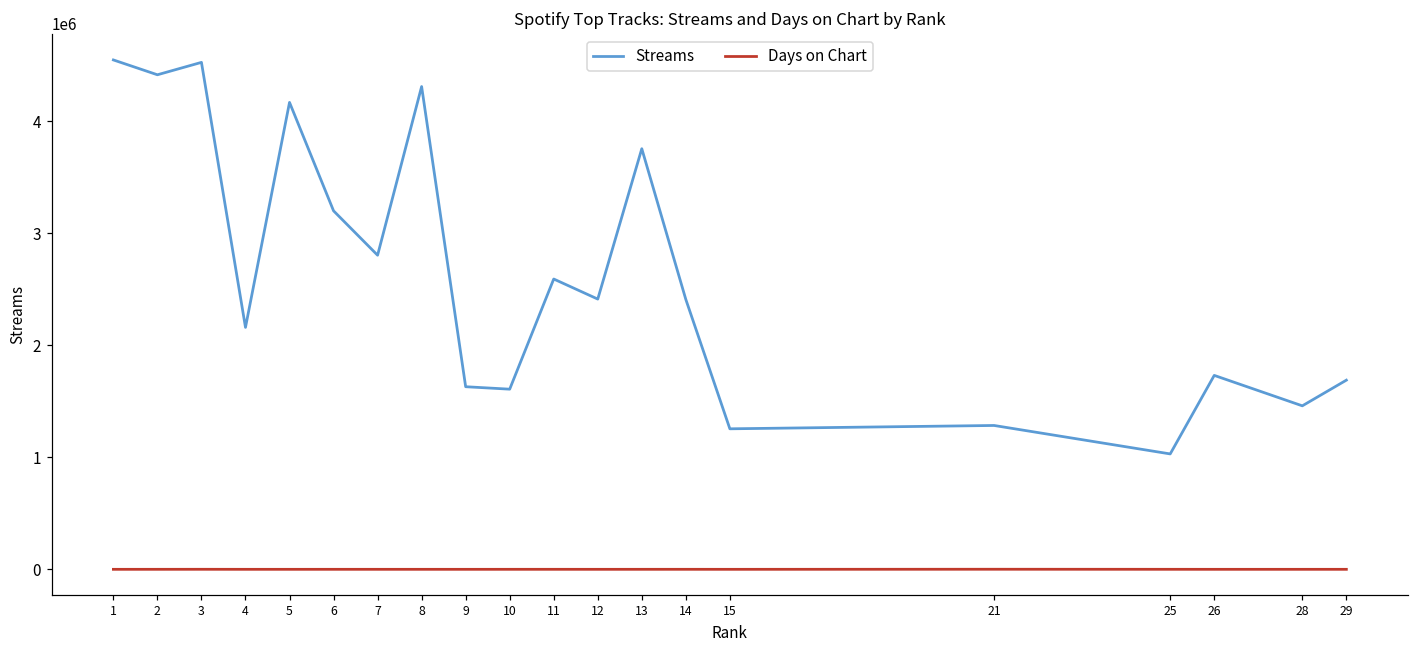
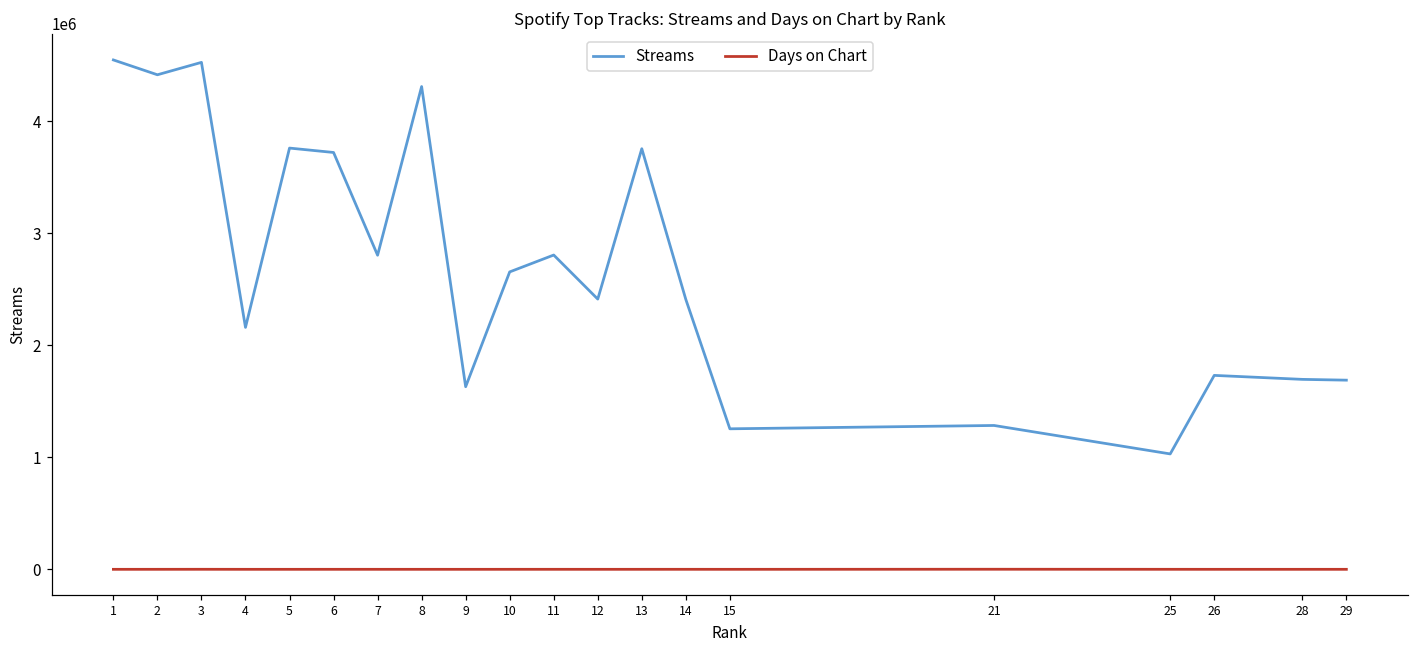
  {
    "Streams": {
      "1": 4550000,
      "2": 4410000,
      "3": 4520000,
      "4": 2160000,
-     "5": 4170000,
-     "6": 3200000,
+     "5": 3760000,
+     "6": 3720000,
      "7": 2800000,
      "8": 4310000,
      "9": 1630000,
-     "10": 1610000,
-     "11": 2590000,
+     "10": 2650000,
+     "11": 2800000,
      "12": 2410000,
      "13": 3750000,
      "14": 2410000,
      "15": 1250000,
      "21": 1280000,
      "25": 1030000,
      "26": 1730000,
-     "28": 1460000,
+     "28": 1690000,
      "29": 1690000
    },
    "Days on Chart": {
      "1": 0,
      "2": 0,
      "3": 0,
      "4": 0,
      "5": 0,
      "6": 0,
      "7": 0,
      "8": 0,
      "9": 0,
      "10": 0,
      "11": 0,
      "12": 0,
      "13": 0,
      "14": 0,
      "15": 0,
      "21": 0,
      "25": 0,
      "26": 0,
      "28": 0,
      "29": 0
    }
  }
